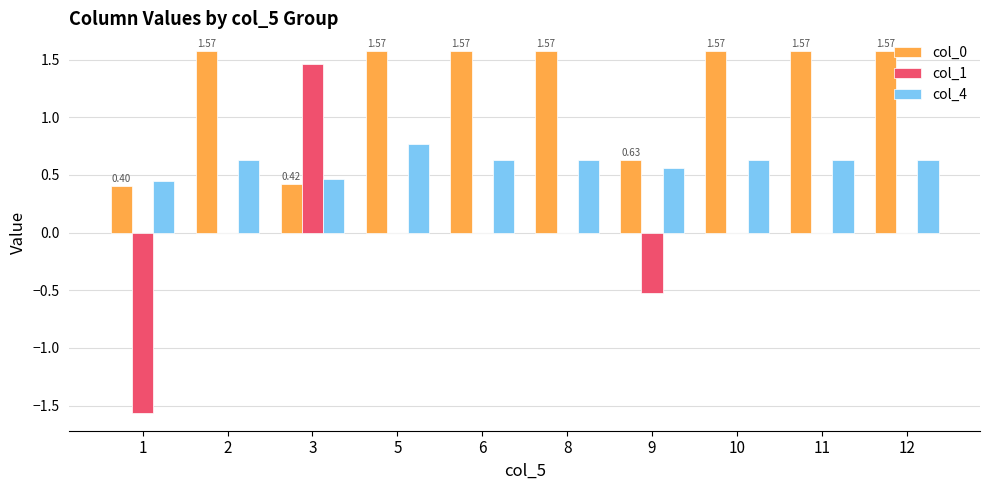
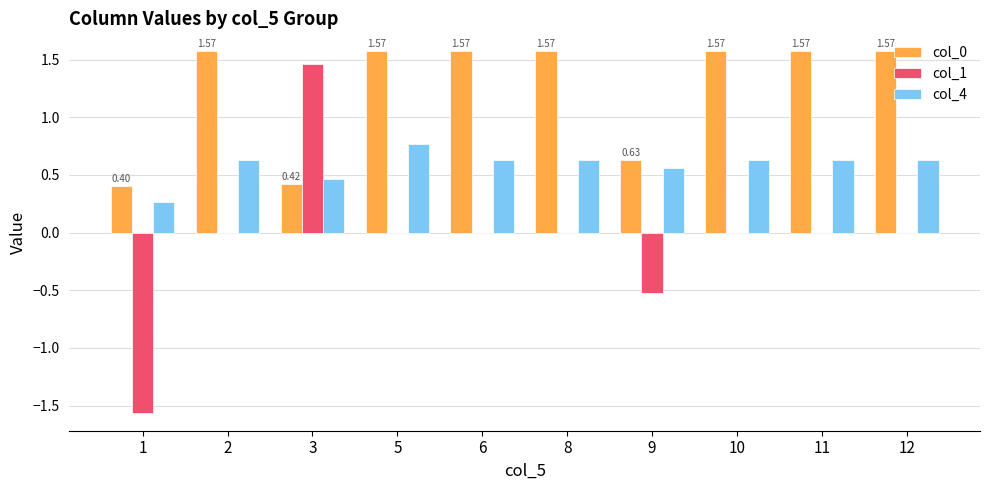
  {
    "col_0": {
      "1": 0.40,
      "2": 1.57,
      "3": 0.42,
      "5": 1.57,
      "6": 1.57,
      "8": 1.57,
      "9": 0.63,
      "10": 1.57,
      "11": 1.57,
      "12": 1.57
    },
    "col_1": {
      "1": -1.56,
      "2": 0.00,
      "3": 1.46,
      "5": 0.00,
      "6": 0.00,
      "8": 0.00,
      "9": -0.52,
      "10": 0.00,
      "11": 0.00,
      "12": 0.00
    },
    "col_4": {
-     "1": 0.45,
+     "1": 0.27,
      "2": 0.63,
      "3": 0.47,
      "5": 0.77,
      "6": 0.63,
      "8": 0.63,
      "9": 0.56,
      "10": 0.63,
      "11": 0.63,
      "12": 0.63
    }
  }
